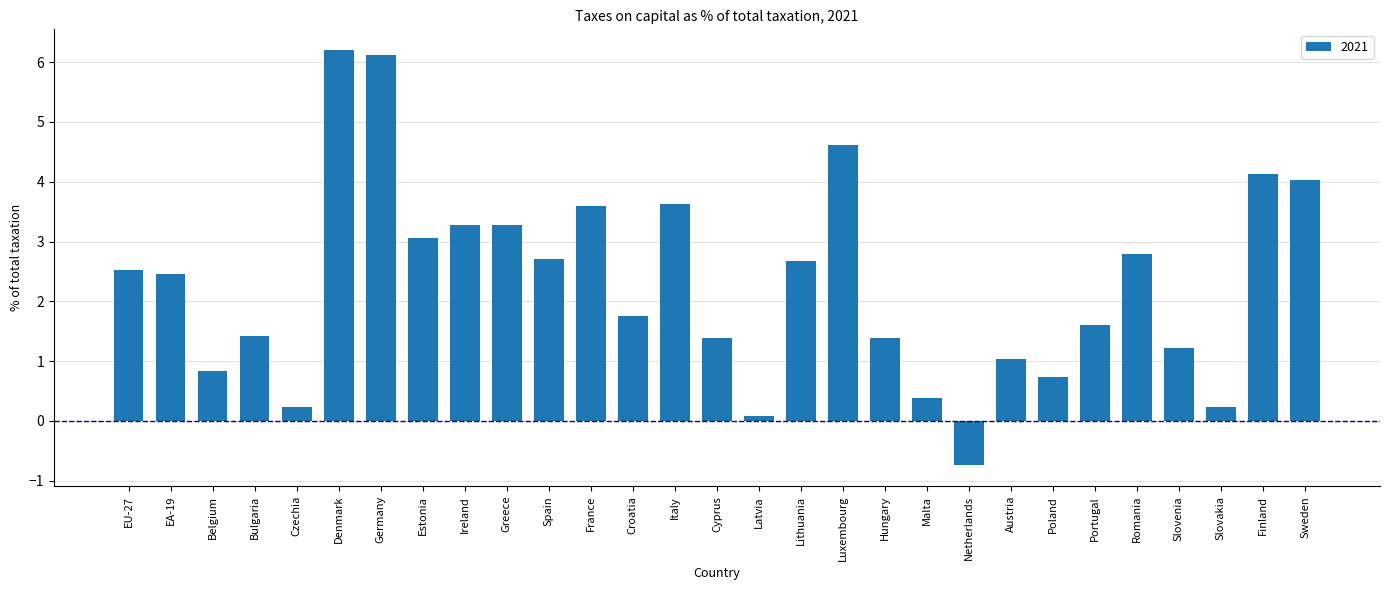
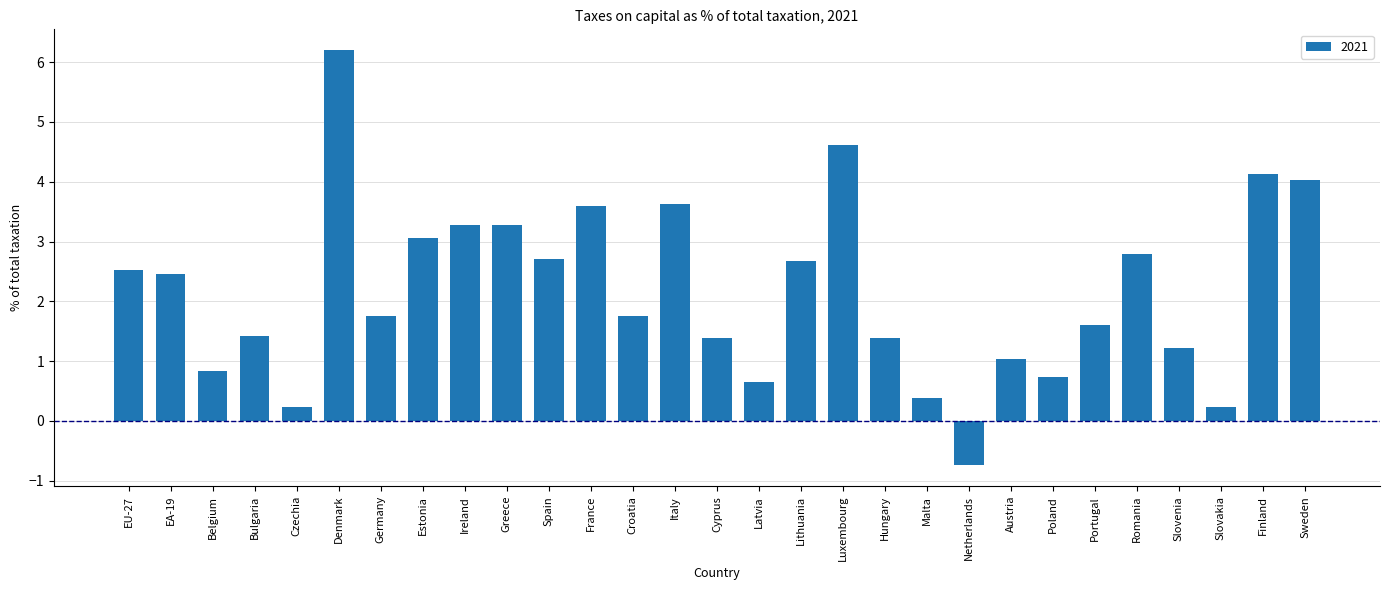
  {
    "EU-27": 2.5,
    "EA-19": 2.5,
    "Belgium": 0.8,
    "Bulgaria": 1.4,
    "Czechia": 0.2,
    "Denmark": 6.2,
-   "Germany": 6.1,
+   "Germany": 1.8,
    "Estonia": 3.1,
    "Ireland": 3.3,
    "Greece": 3.3,
    "Spain": 2.7,
    "France": 3.6,
    "Croatia": 1.8,
    "Italy": 3.6,
    "Cyprus": 1.4,
-   "Latvia": 0.1,
+   "Latvia": 0.6,
    "Lithuania": 2.7,
    "Luxembourg": 4.6,
    "Hungary": 1.4,
    "Malta": 0.4,
    "Netherlands": -0.7,
    "Austria": 1.0,
    "Poland": 0.7,
    "Portugal": 1.6,
    "Romania": 2.8,
    "Slovenia": 1.2,
    "Slovakia": 0.2,
    "Finland": 4.1,
    "Sweden": 4.0
  }
